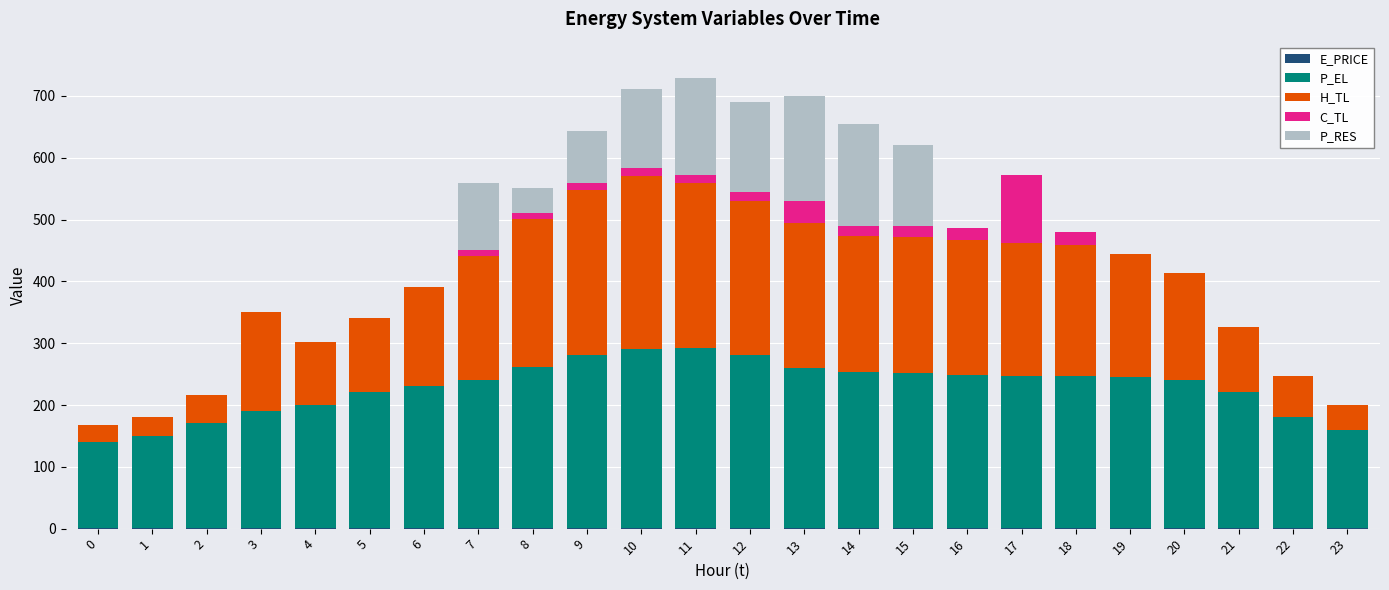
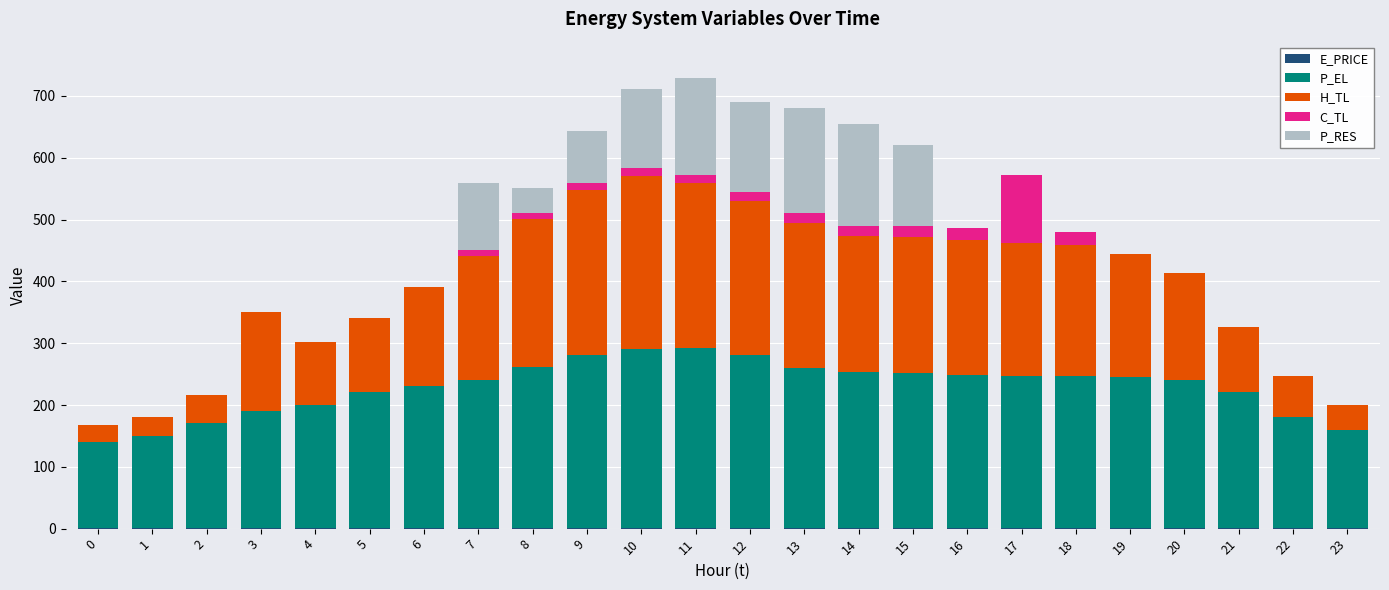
  {
    "P_EL": {
      "0": 140,
      "1": 150,
      "2": 170,
      "3": 190,
      "4": 200,
      "5": 220,
      "6": 230,
      "7": 240,
      "8": 260,
      "9": 280,
      "10": 290,
      "11": 290,
      "12": 280,
      "13": 260,
      "14": 250,
      "15": 250,
      "16": 250,
      "17": 250,
      "18": 250,
      "19": 240,
      "20": 240,
      "21": 220,
      "22": 180,
      "23": 160
    },
    "H_TL": {
      "0": 30,
      "1": 30,
      "2": 50,
      "3": 160,
      "4": 100,
      "5": 120,
      "6": 160,
      "7": 200,
      "8": 240,
      "9": 270,
      "10": 280,
      "11": 270,
      "12": 250,
      "13": 230,
      "14": 220,
      "15": 220,
      "16": 220,
      "17": 210,
      "18": 210,
      "19": 200,
      "20": 170,
      "21": 110,
      "22": 70,
      "23": 40
    },
    "C_TL": {
      "0": 0,
      "1": 0,
      "2": 0,
      "3": 0,
      "4": 0,
      "5": 0,
      "6": 0,
      "7": 10,
      "8": 10,
      "9": 10,
      "10": 10,
      "11": 10,
      "12": 10,
-     "13": 40,
+     "13": 20,
      "14": 20,
      "15": 20,
      "16": 20,
      "17": 110,
      "18": 20,
      "19": 0,
      "20": 0,
      "21": 0,
      "22": 0,
      "23": 0
    },
    "P_RES": {
      "0": 0,
      "1": 0,
      "2": 0,
      "3": 0,
      "4": 0,
      "5": 0,
      "6": 0,
      "7": 110,
      "8": 40,
      "9": 80,
      "10": 130,
      "11": 160,
      "12": 150,
      "13": 170,
      "14": 170,
      "15": 130,
      "16": 0,
      "17": 0,
      "18": 0,
      "19": 0,
      "20": 0,
      "21": 0,
      "22": 0,
      "23": 0
    }
  }
